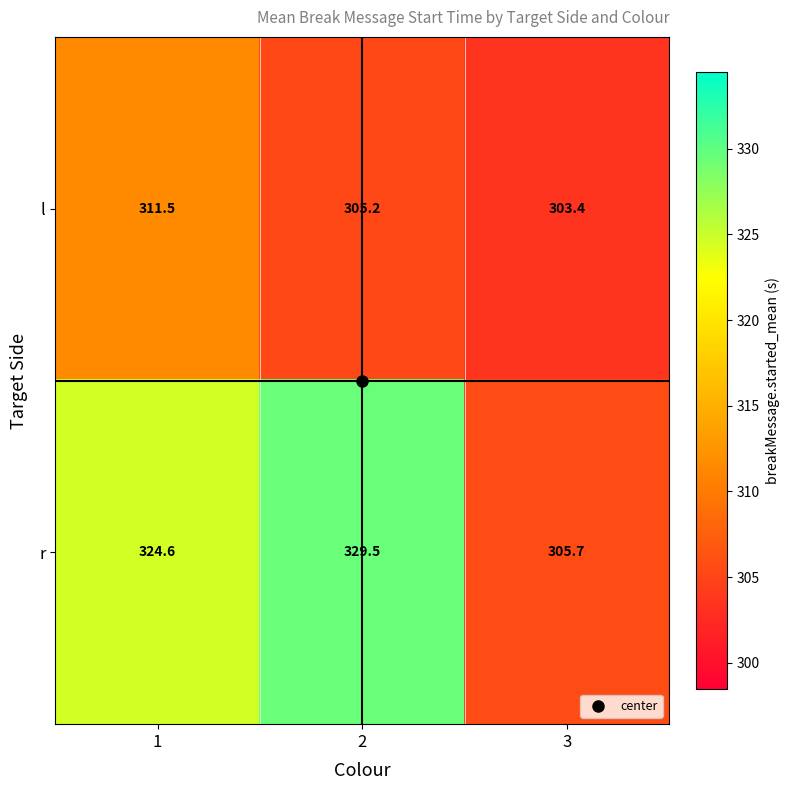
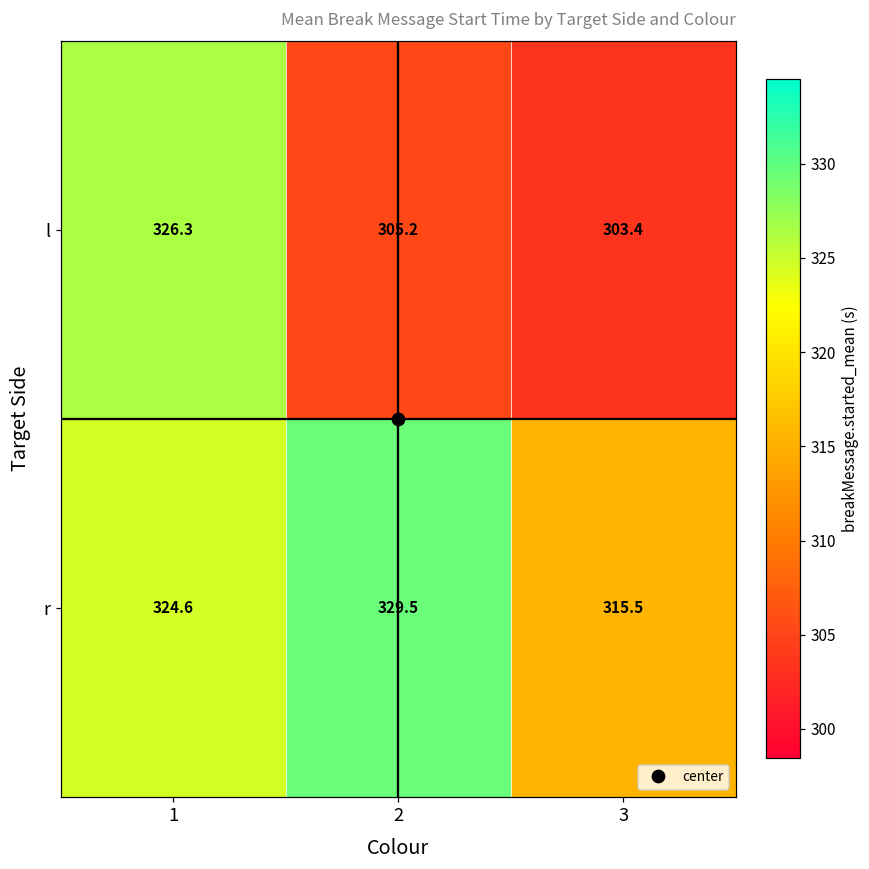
  {
    "l": {
-     "1": 311.5,
+     "1": 326.3,
      "2": 305.2,
      "3": 303.4
    },
    "r": {
      "1": 324.6,
      "2": 329.5,
-     "3": 305.7
+     "3": 315.5
    }
  }
